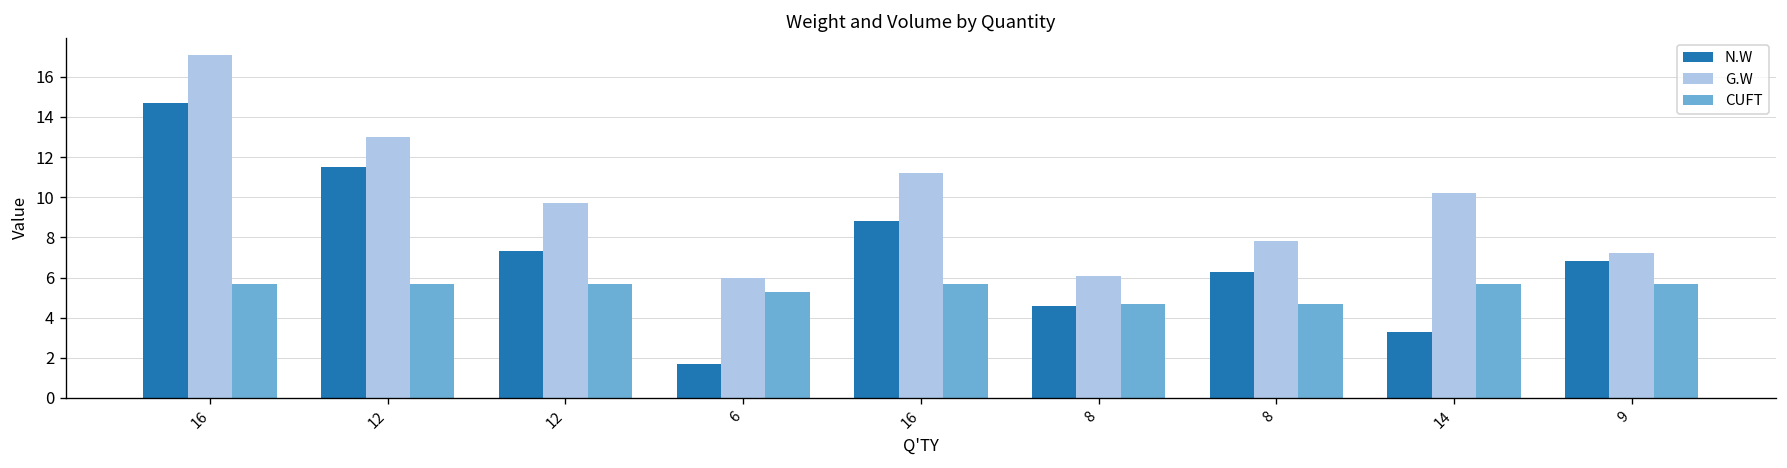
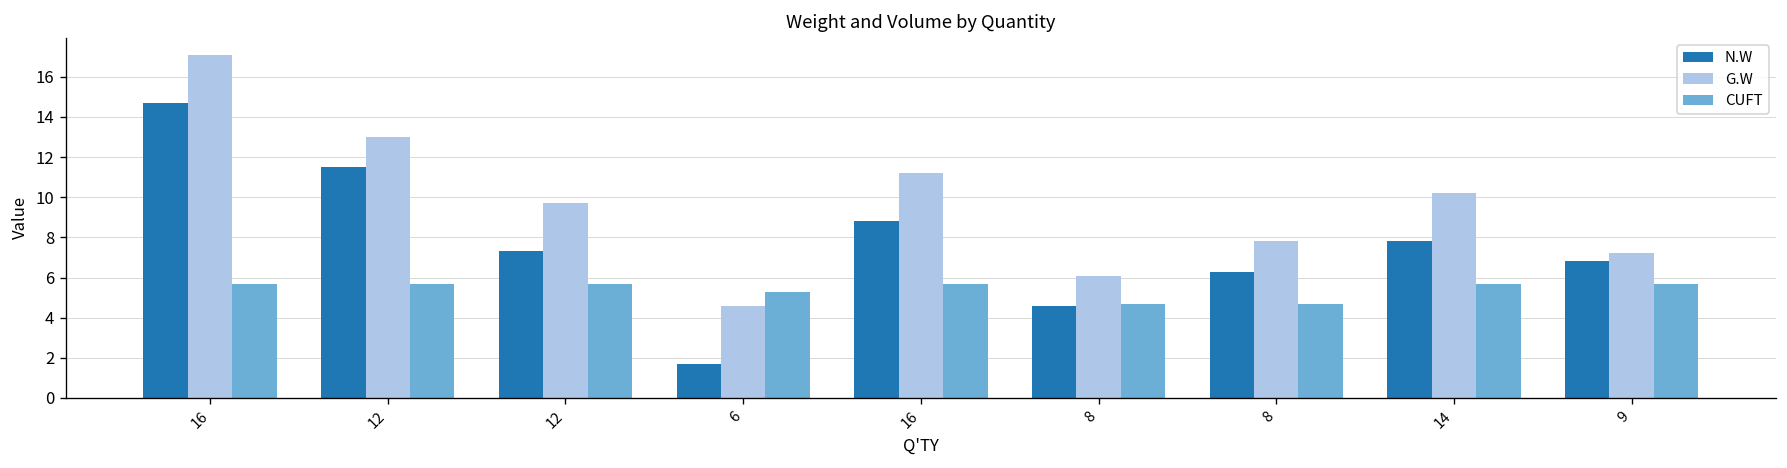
  {
    "N.W": {
      "6": 1.7,
-     "14": 3.3,
+     "14": 7.8,
      "9": 6.8
    },
    "G.W": {
-     "6": 6.0,
+     "6": 4.6,
      "14": 10.2,
      "9": 7.2
    },
    "CUFT": {
      "6": 5.3,
      "14": 5.7,
      "9": 5.7
    }
  }
